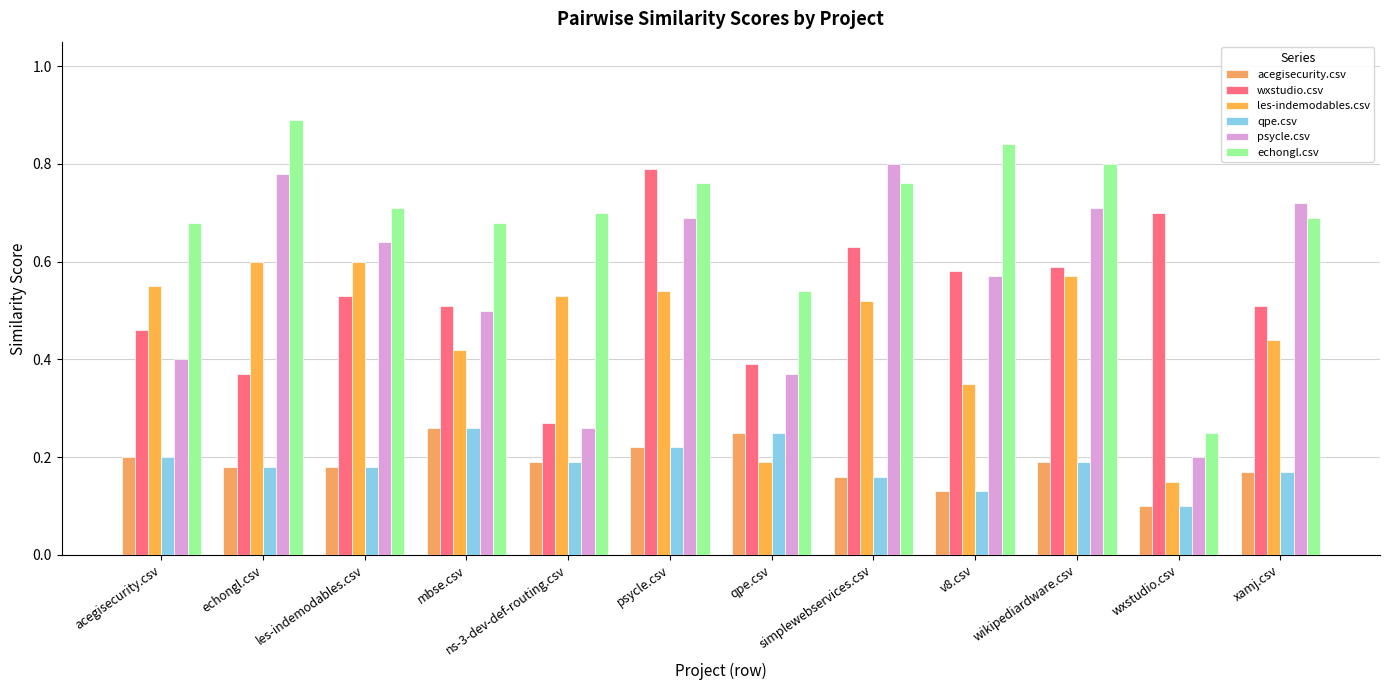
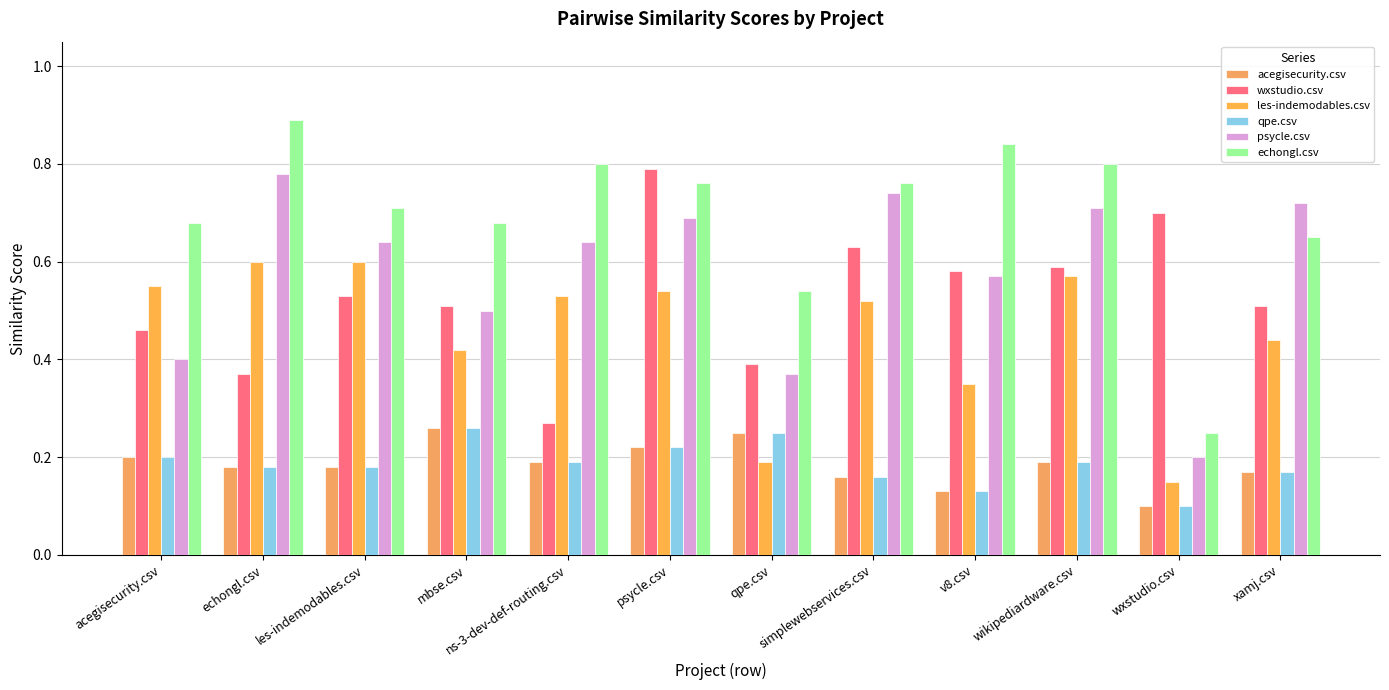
  {
    "wxstudio.csv": {
      "acegisecurity.csv": 0.46,
      "echongl.csv": 0.37,
      "les-indemodables.csv": 0.53,
      "mbse.csv": 0.51,
      "ns-3-dev-def-routing.csv": 0.27,
      "psycle.csv": 0.79,
      "qpe.csv": 0.39,
      "simplewebservices.csv": 0.63,
      "v8.csv": 0.58,
      "wikipediardware.csv": 0.59,
      "wxstudio.csv": 0.70,
      "xamj.csv": 0.51
    },
    "qpe.csv": {
      "acegisecurity.csv": 0.20,
      "echongl.csv": 0.18,
      "les-indemodables.csv": 0.18,
      "mbse.csv": 0.26,
      "ns-3-dev-def-routing.csv": 0.19,
      "psycle.csv": 0.22,
      "qpe.csv": 0.25,
      "simplewebservices.csv": 0.16,
      "v8.csv": 0.13,
      "wikipediardware.csv": 0.19,
      "wxstudio.csv": 0.10,
      "xamj.csv": 0.17
    },
    "psycle.csv": {
      "acegisecurity.csv": 0.40,
      "echongl.csv": 0.78,
      "les-indemodables.csv": 0.64,
      "mbse.csv": 0.50,
-     "ns-3-dev-def-routing.csv": 0.26,
+     "ns-3-dev-def-routing.csv": 0.64,
      "psycle.csv": 0.69,
      "qpe.csv": 0.37,
-     "simplewebservices.csv": 0.80,
+     "simplewebservices.csv": 0.74,
      "v8.csv": 0.57,
      "wikipediardware.csv": 0.71,
      "wxstudio.csv": 0.20,
      "xamj.csv": 0.72
    },
    "echongl.csv": {
      "acegisecurity.csv": 0.68,
      "echongl.csv": 0.89,
      "les-indemodables.csv": 0.71,
      "mbse.csv": 0.68,
-     "ns-3-dev-def-routing.csv": 0.7,
+     "ns-3-dev-def-routing.csv": 0.8,
      "psycle.csv": 0.76,
      "qpe.csv": 0.54,
      "simplewebservices.csv": 0.76,
      "v8.csv": 0.84,
      "wikipediardware.csv": 0.80,
      "wxstudio.csv": 0.25,
-     "xamj.csv": 0.69
+     "xamj.csv": 0.65
    }
  }
